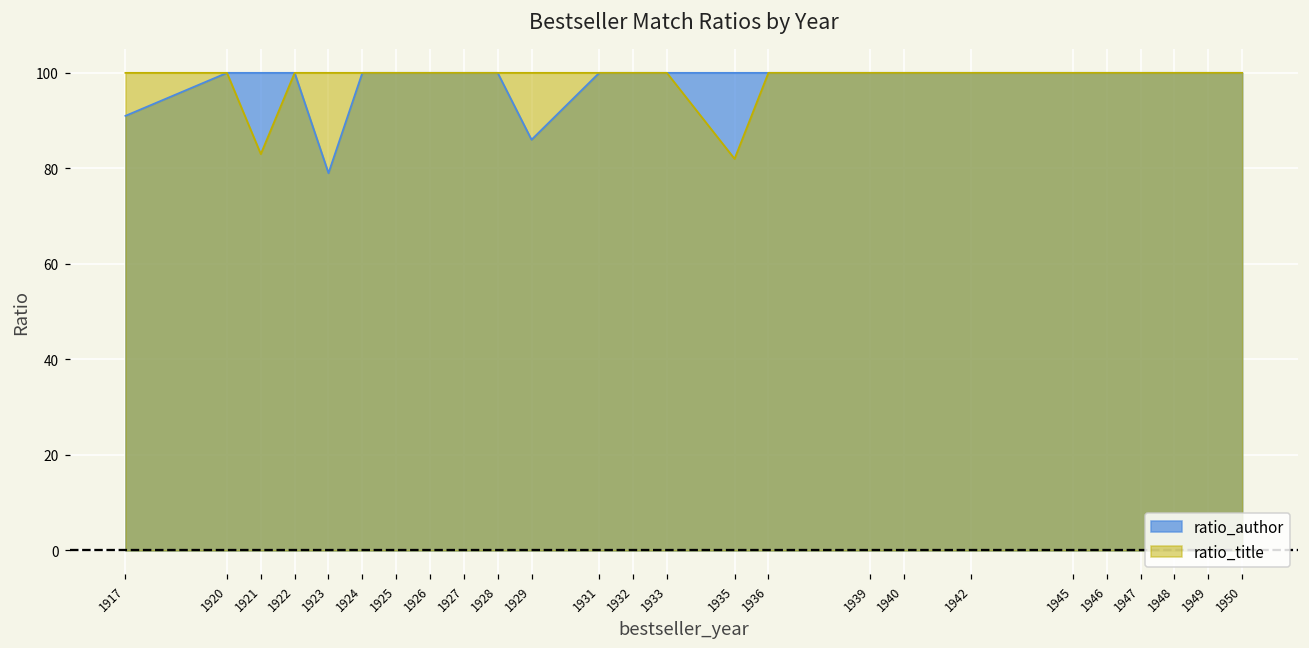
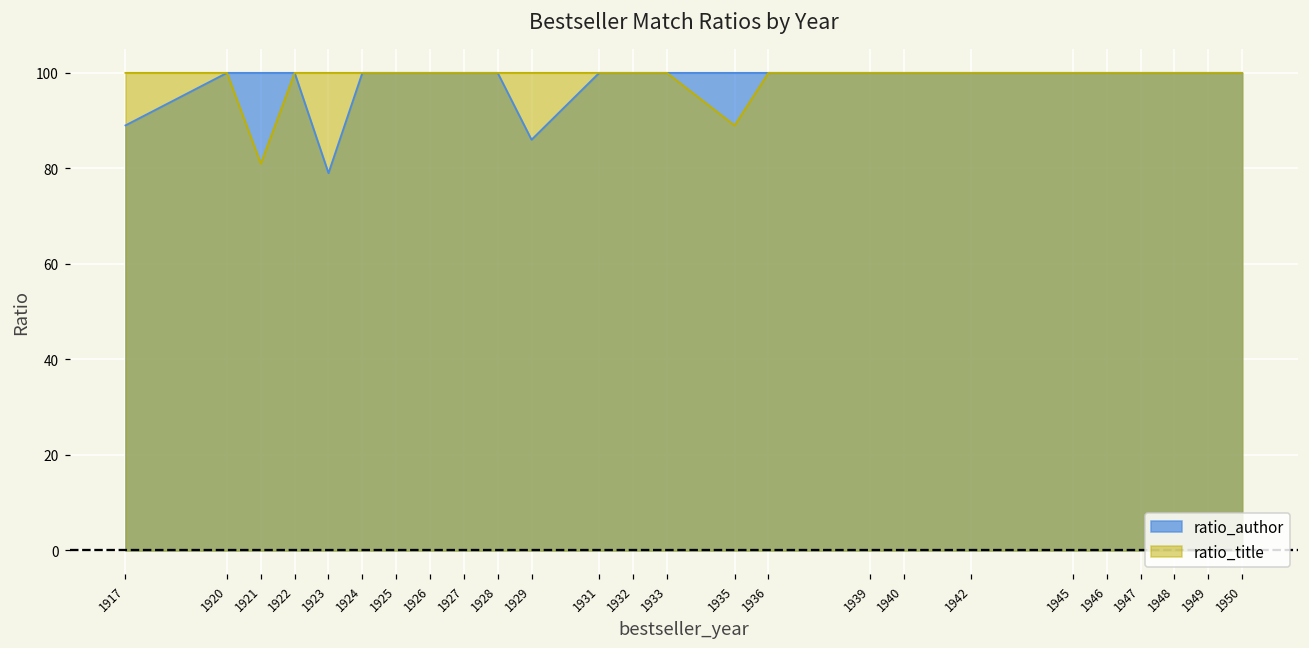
  {
    "ratio_author": {
-     "1917": 91,
+     "1917": 89,
      "1921": 100,
      "1923": 79,
      "1929": 86,
      "1935": 100
    },
    "ratio_title": {
      "1917": 100,
-     "1921": 83,
+     "1921": 81,
      "1923": 100,
      "1929": 100,
-     "1935": 82
+     "1935": 89
    }
  }
